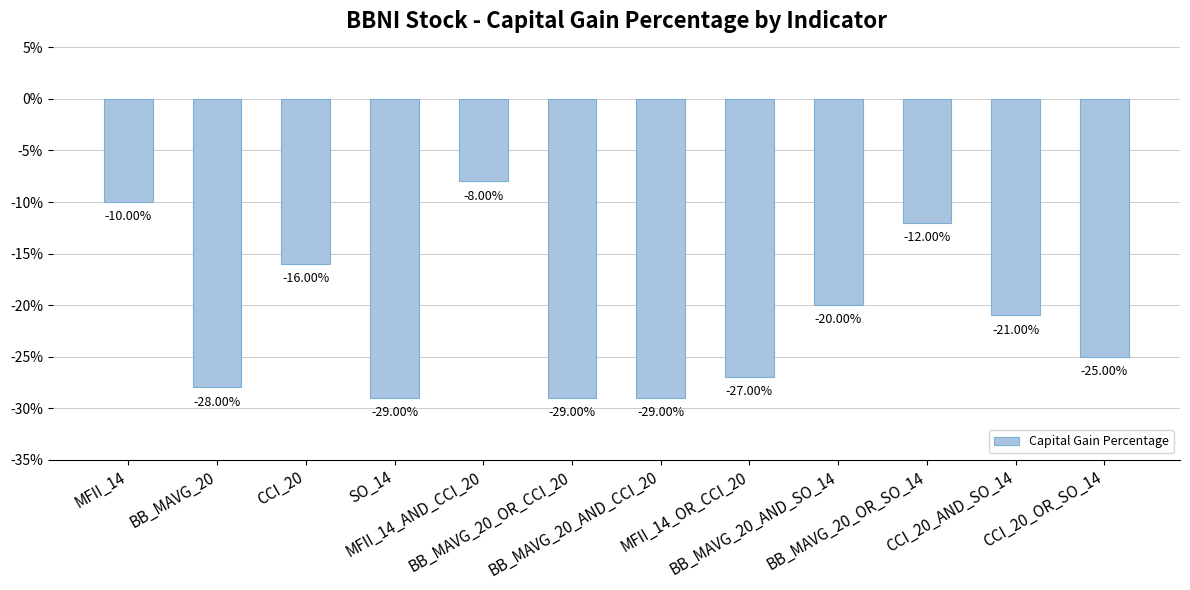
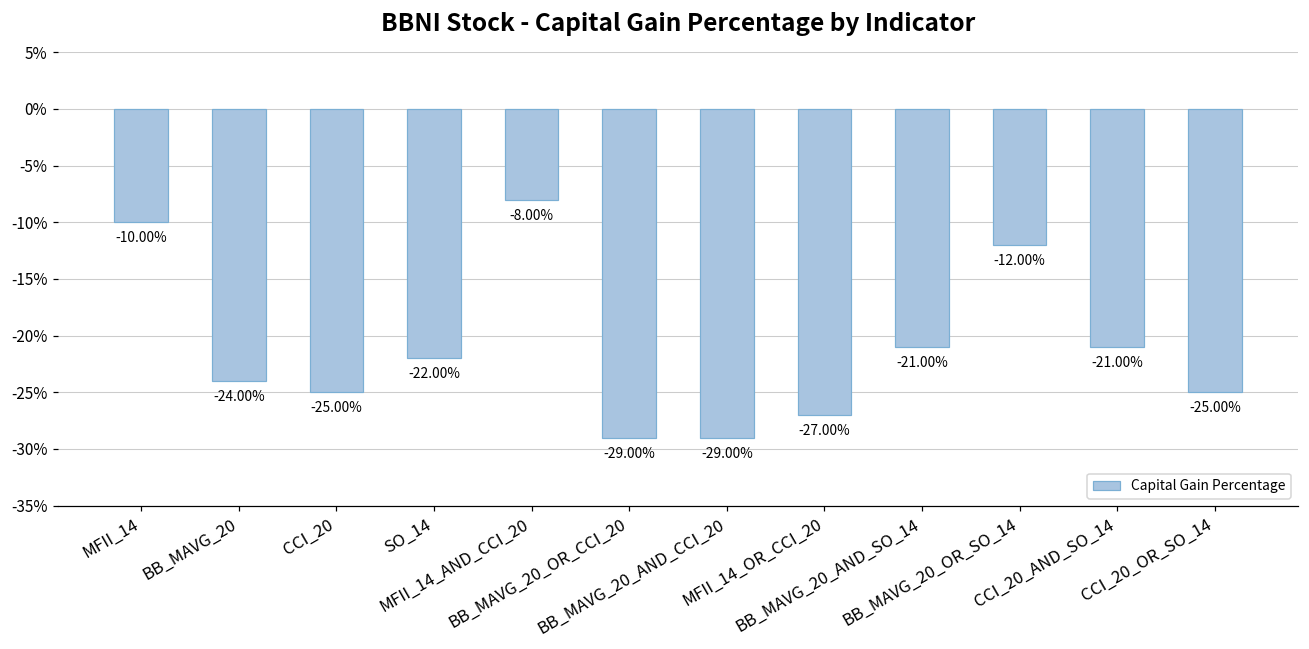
  {
    "MFII_14": "-10.00%",
-   "BB_MAVG_20": "-28.00%",
-   "CCI_20": "-16.00%",
-   "SO_14": "-29.00%",
+   "BB_MAVG_20": "-24.00%",
+   "CCI_20": "-25.00%",
+   "SO_14": "-22.00%",
    "MFII_14_AND_CCI_20": "-8.00%",
    "BB_MAVG_20_OR_CCI_20": "-29.00%",
    "BB_MAVG_20_AND_CCI_20": "-29.00%",
    "MFII_14_OR_CCI_20": "-27.00%",
-   "BB_MAVG_20_AND_SO_14": "-20.00%",
+   "BB_MAVG_20_AND_SO_14": "-21.00%",
    "BB_MAVG_20_OR_SO_14": "-12.00%",
    "CCI_20_AND_SO_14": "-21.00%",
    "CCI_20_OR_SO_14": "-25.00%"
  }
